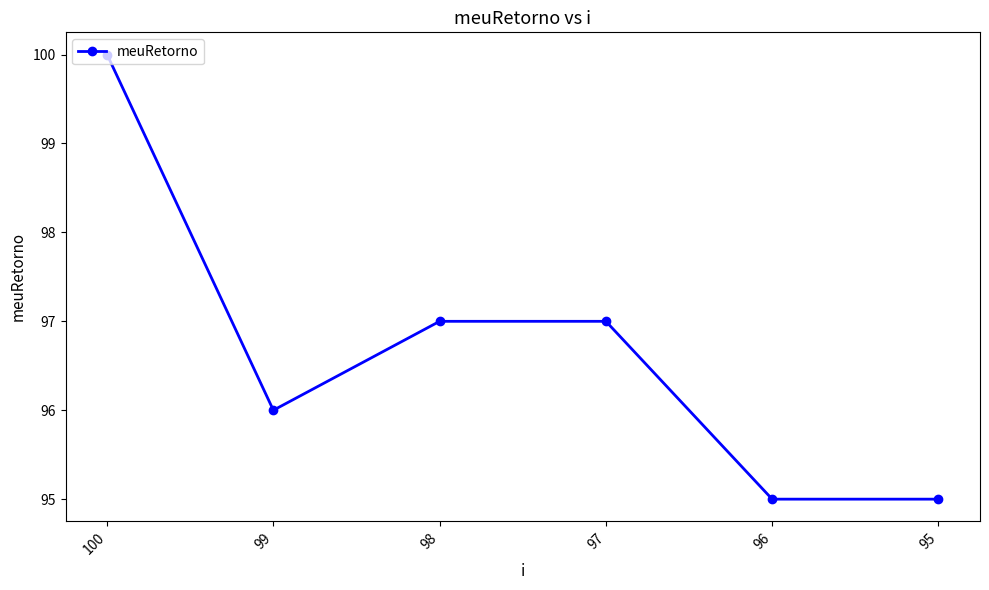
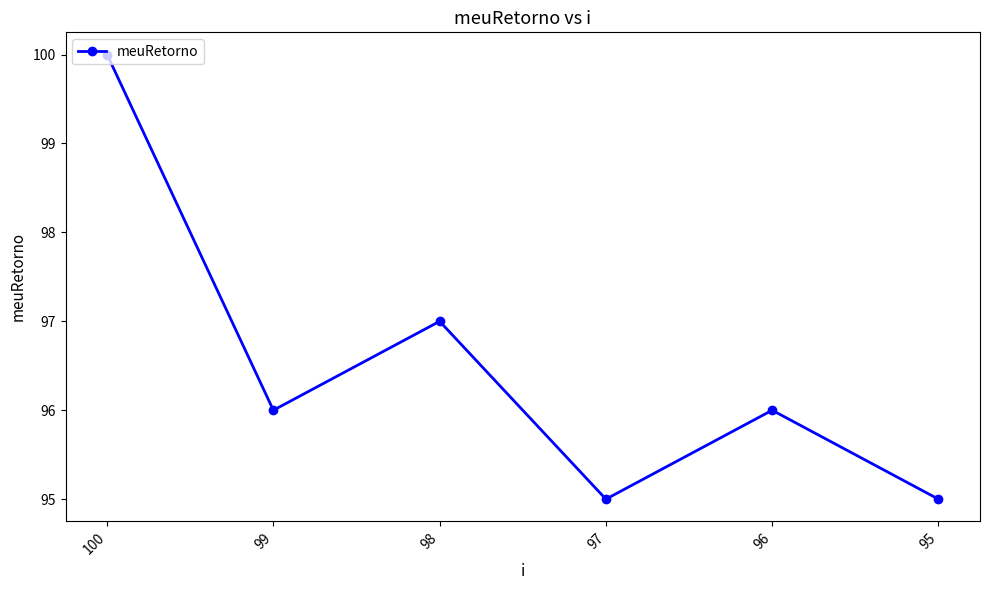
  {
    "99": 96,
    "98": 97,
-   "97": 97,
-   "96": 95,
+   "97": 95,
+   "96": 96,
    "95": 95
  }
